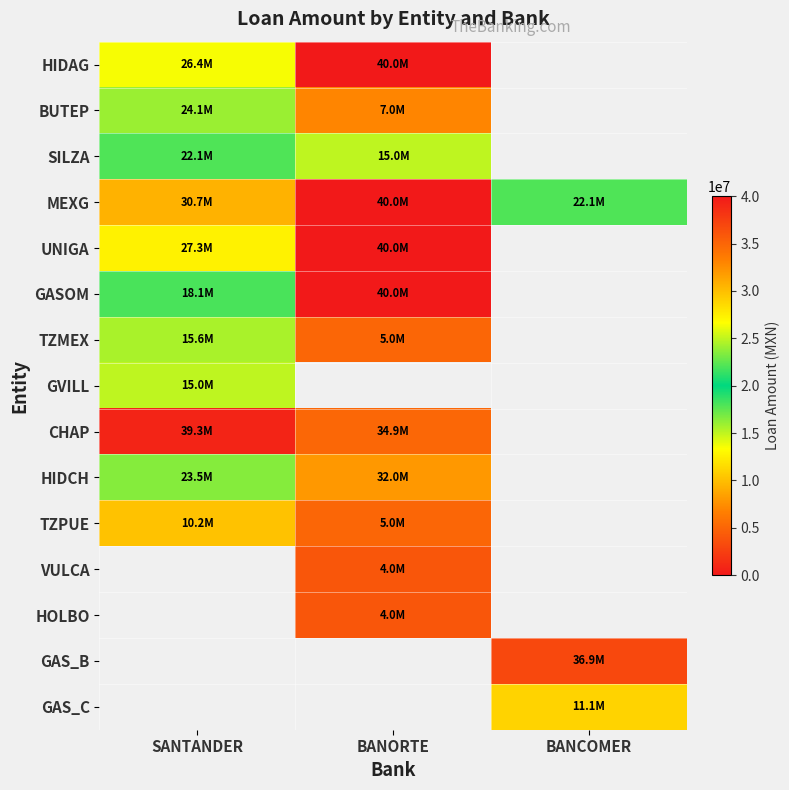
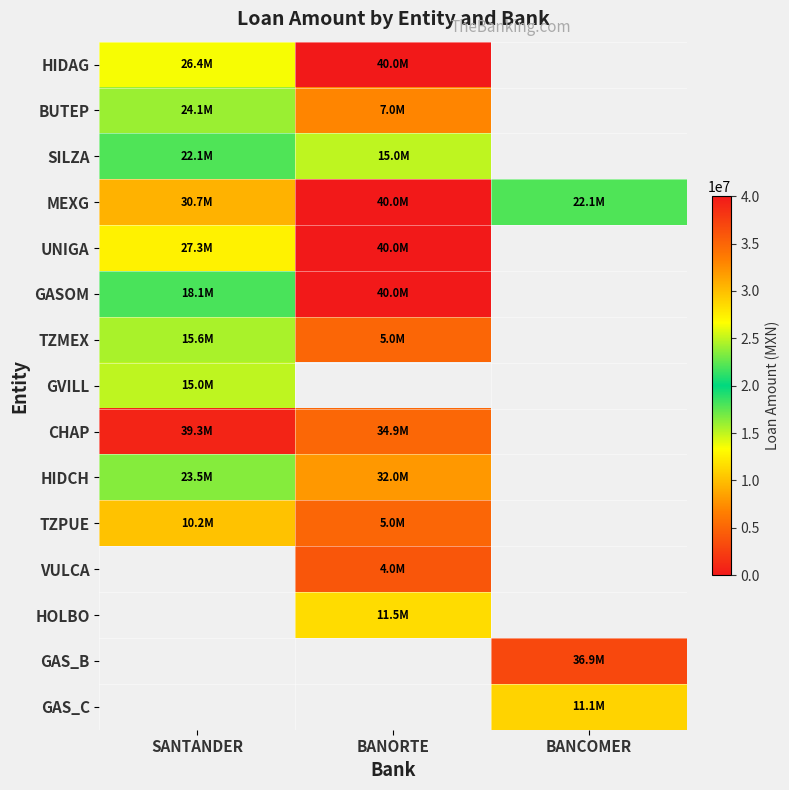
  {
    "HIDAG": {
      "SANTANDER": "26.4M",
      "BANORTE": "40.0M"
    },
    "BUTEP": {
      "SANTANDER": "24.1M",
      "BANORTE": "7.0M"
    },
    "SILZA": {
      "SANTANDER": "22.1M",
      "BANORTE": "15.0M"
    },
    "MEXG": {
      "SANTANDER": "30.7M",
      "BANORTE": "40.0M",
      "BANCOMER": "22.1M"
    },
    "UNIGA": {
      "SANTANDER": "27.3M",
      "BANORTE": "40.0M"
    },
    "GASOM": {
      "SANTANDER": "18.1M",
      "BANORTE": "40.0M"
    },
    "TZMEX": {
      "SANTANDER": "15.6M",
      "BANORTE": "5.0M"
    },
    "GVILL": {
      "SANTANDER": "15.0M"
    },
    "CHAP": {
      "SANTANDER": "39.3M",
      "BANORTE": "34.9M"
    },
    "HIDCH": {
      "SANTANDER": "23.5M",
      "BANORTE": "32.0M"
    },
    "TZPUE": {
      "SANTANDER": "10.2M",
      "BANORTE": "5.0M"
    },
    "VULCA": {
      "BANORTE": "4.0M"
    },
    "HOLBO": {
-     "BANORTE": "4.0M"
+     "BANORTE": "11.5M"
    },
    "GAS_B": {
      "BANCOMER": "36.9M"
    },
    "GAS_C": {
      "BANCOMER": "11.1M"
    }
  }
